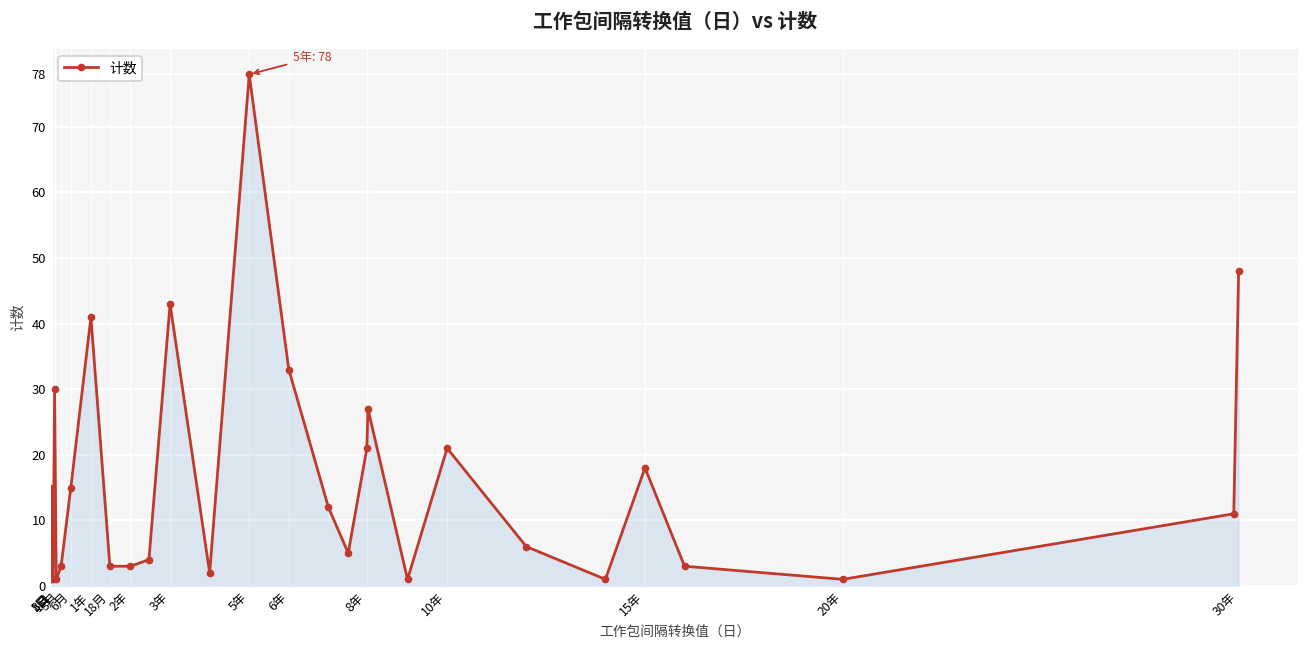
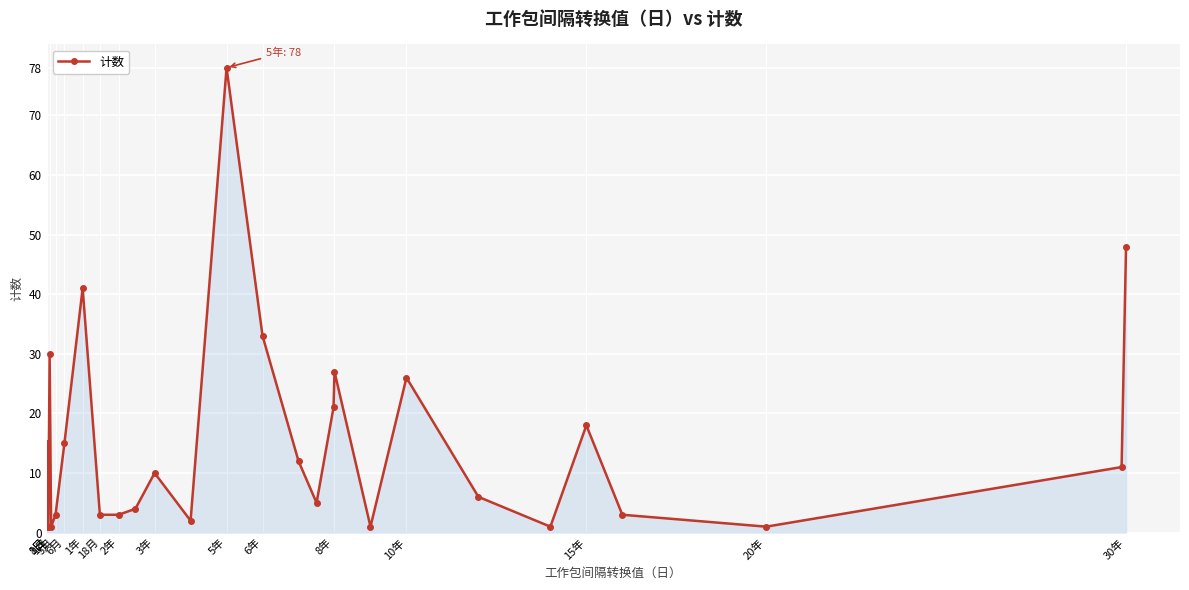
  {
    "1日": 11,
    "8日": 15,
    "1月": 30,
    "3月": 3,
    "6月": 15,
    "1年": 41,
    "18月": 3,
    "2年": 3,
-   "3年": 43,
+   "3年": 10,
    "6年": 33,
    "8年": 21,
-   "10年": 21,
+   "10年": 26,
    "15年": 18,
    "20年": 1,
    "30年": 48
  }
